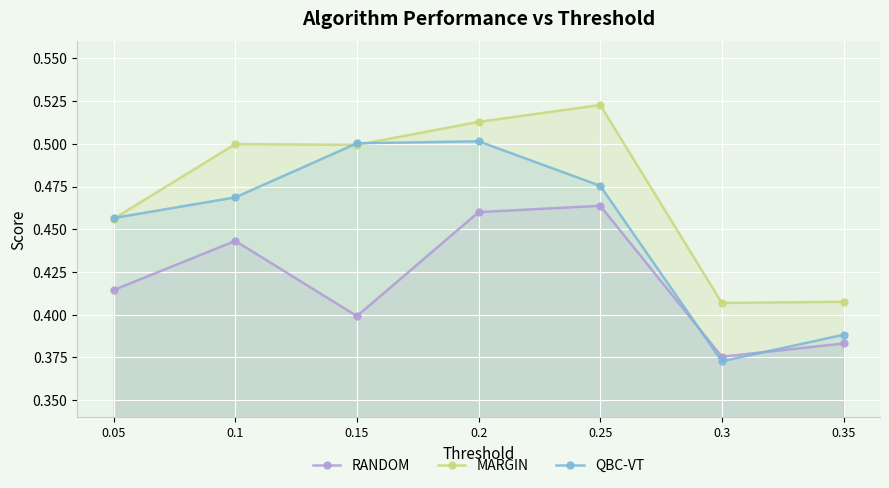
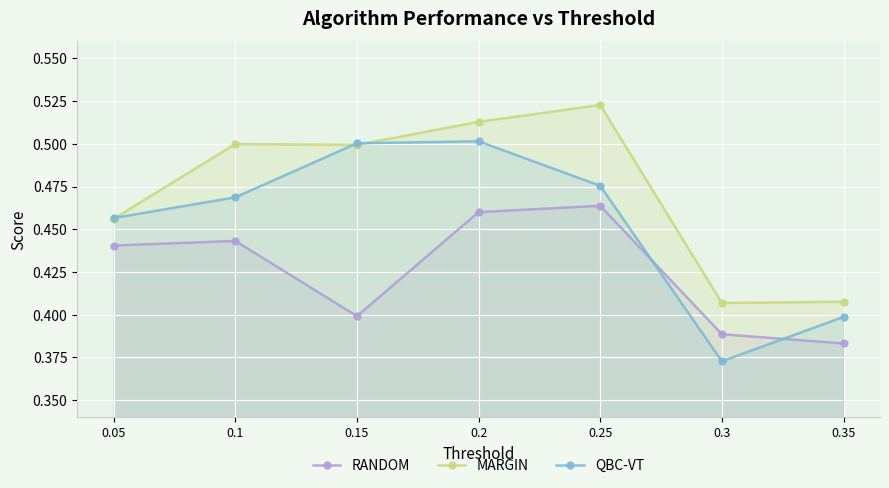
  {
    "RANDOM": {
-     "0.05": 0.414,
+     "0.05": 0.440,
      "0.1": 0.443,
      "0.15": 0.399,
      "0.2": 0.460,
      "0.25": 0.464,
-     "0.3": 0.375,
+     "0.3": 0.389,
      "0.35": 0.383
    },
    "MARGIN": {
      "0.1": 0.500,
      "0.2": 0.513,
      "0.25": 0.523,
      "0.3": 0.407,
      "0.35": 0.408
    },
    "QBC-VT": {
      "0.1": 0.469,
      "0.2": 0.502,
      "0.25": 0.475,
      "0.3": 0.373,
-     "0.35": 0.388
+     "0.35": 0.399
    }
  }
